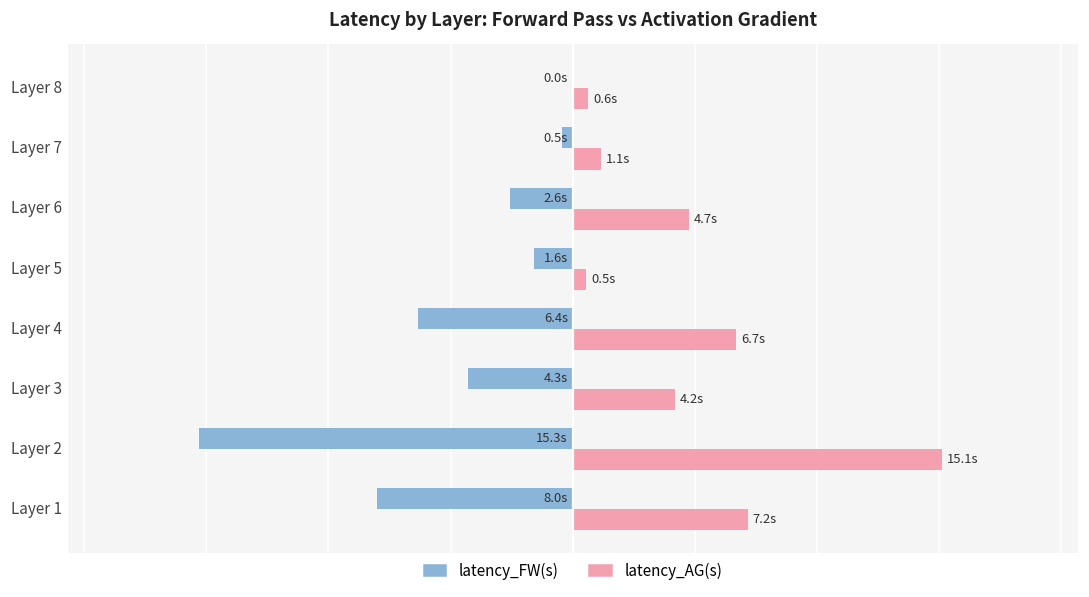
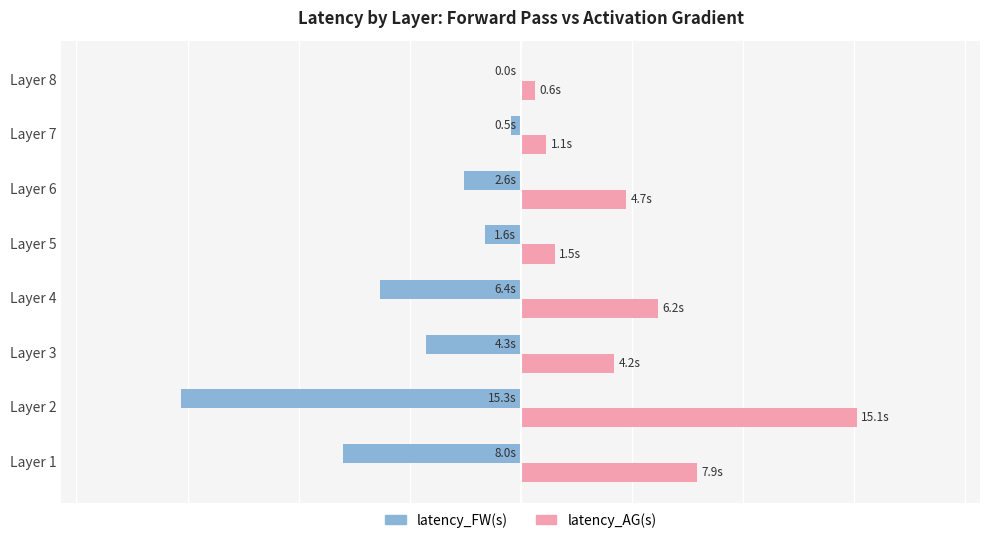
  {
    "latency_FW(s)": {
      "Layer 8": "0.0s"
    },
    "latency_AG(s)": {
      "Layer 8": "0.6s",
      "Layer 7": "1.1s",
      "Layer 6": "4.7s",
-     "Layer 5": "0.5s",
-     "Layer 4": "6.7s",
+     "Layer 5": "1.5s",
+     "Layer 4": "6.2s",
      "Layer 3": "4.2s",
      "Layer 2": "15.1s",
-     "Layer 1": "7.2s"
+     "Layer 1": "7.9s"
    }
  }
